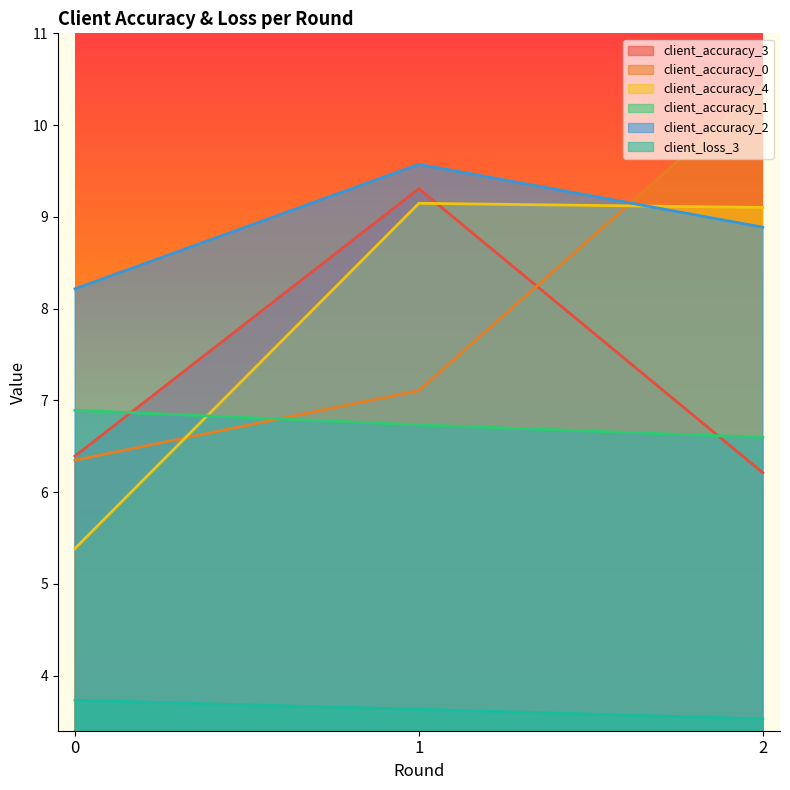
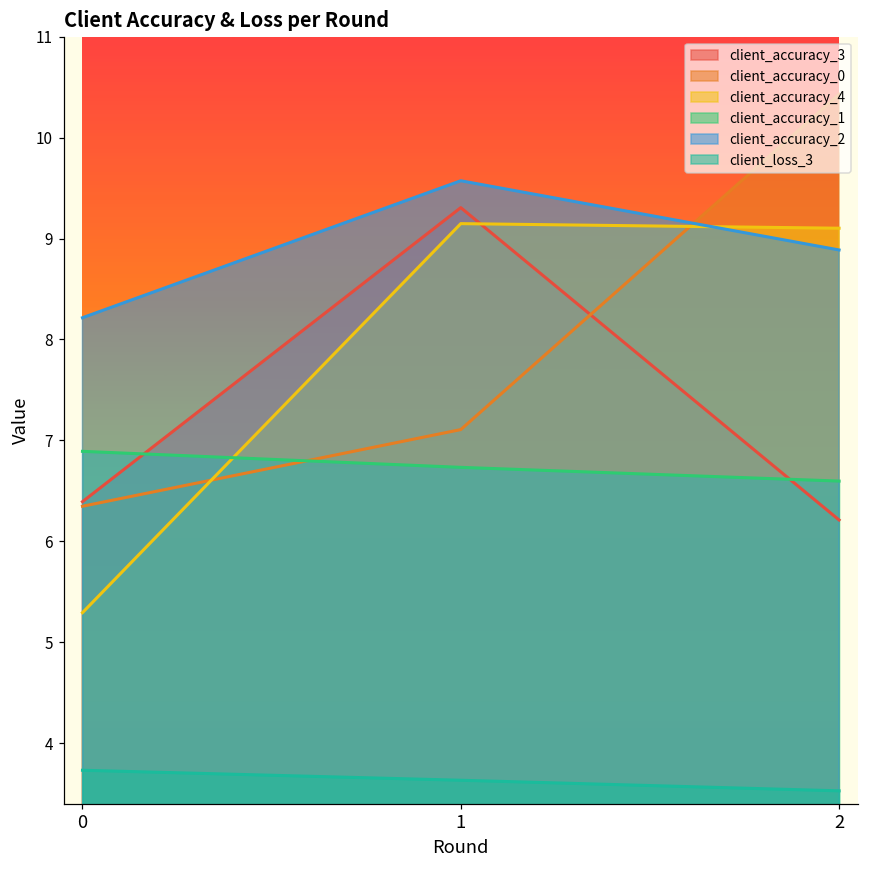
  {
    "client_accuracy_4": {
-     "0": 5.4,
+     "0": 5.3,
      "1": 9.1,
      "2": 9.1
    },
    "client_accuracy_2": {
      "0": 8.2,
      "1": 9.6,
      "2": 8.9
    }
  }
